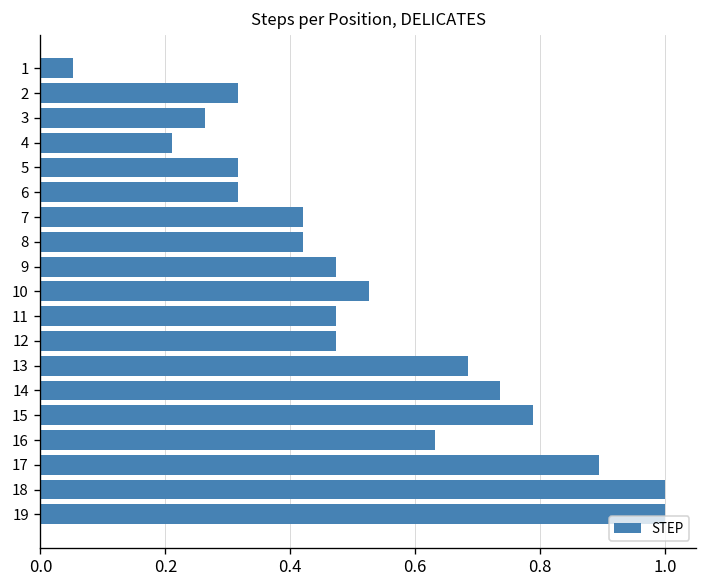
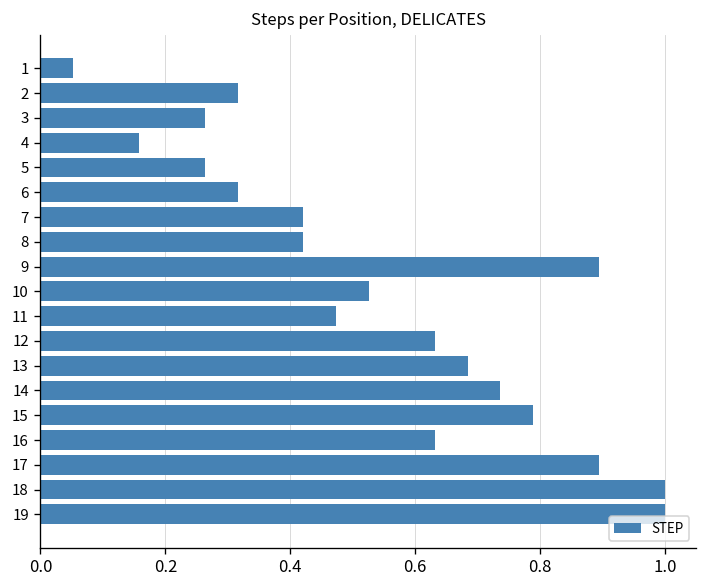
  {
    "1": 0.05,
    "2": 0.32,
    "3": 0.26,
-   "4": 0.21,
-   "5": 0.32,
+   "4": 0.16,
+   "5": 0.26,
    "6": 0.32,
    "7": 0.42,
    "8": 0.42,
-   "9": 0.47,
+   "9": 0.89,
    "10": 0.53,
    "11": 0.47,
-   "12": 0.47,
+   "12": 0.63,
    "13": 0.68,
    "14": 0.74,
    "15": 0.79,
    "16": 0.63,
    "17": 0.89,
    "18": 1.00,
    "19": 1.00
  }
